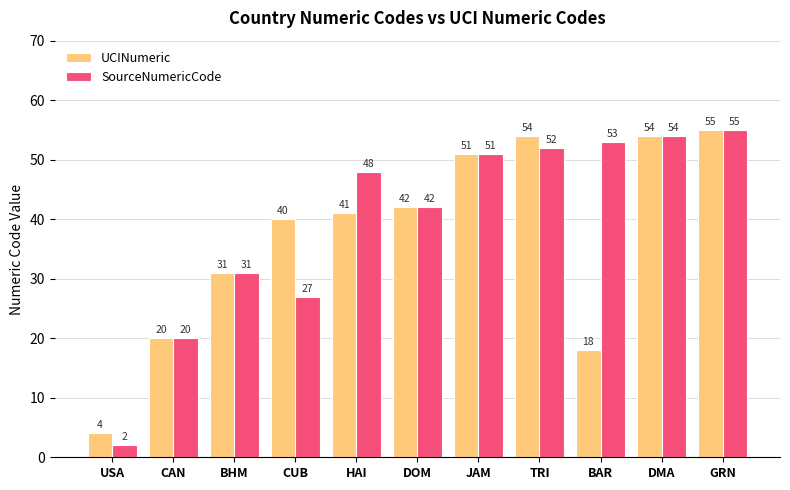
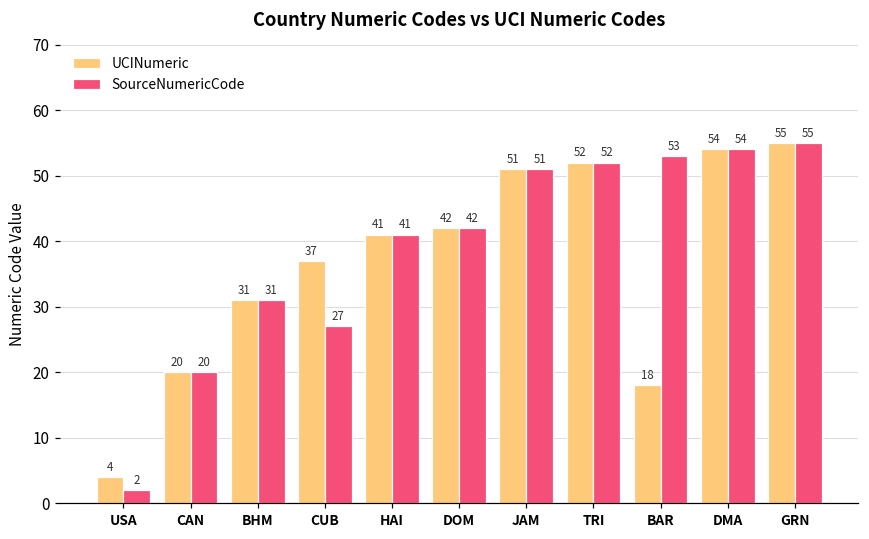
  {
    "UCINumeric": {
      "USA": 4,
      "CAN": 20,
      "BHM": 31,
-     "CUB": 40,
+     "CUB": 37,
      "HAI": 41,
      "DOM": 42,
      "JAM": 51,
-     "TRI": 54,
+     "TRI": 52,
      "BAR": 18,
      "DMA": 54,
      "GRN": 55
    },
    "SourceNumericCode": {
      "USA": 2,
      "CAN": 20,
      "BHM": 31,
      "CUB": 27,
-     "HAI": 48,
+     "HAI": 41,
      "DOM": 42,
      "JAM": 51,
      "TRI": 52,
      "BAR": 53,
      "DMA": 54,
      "GRN": 55
    }
  }
